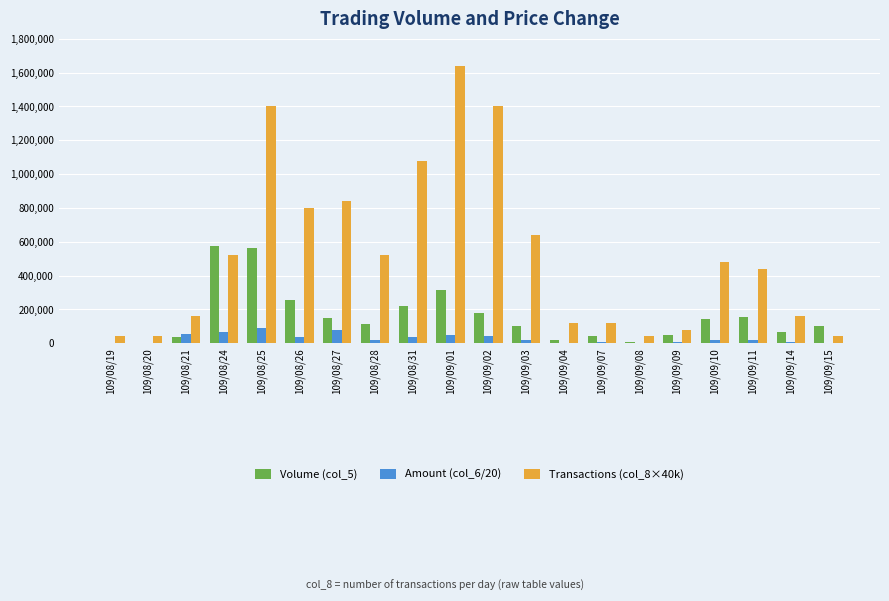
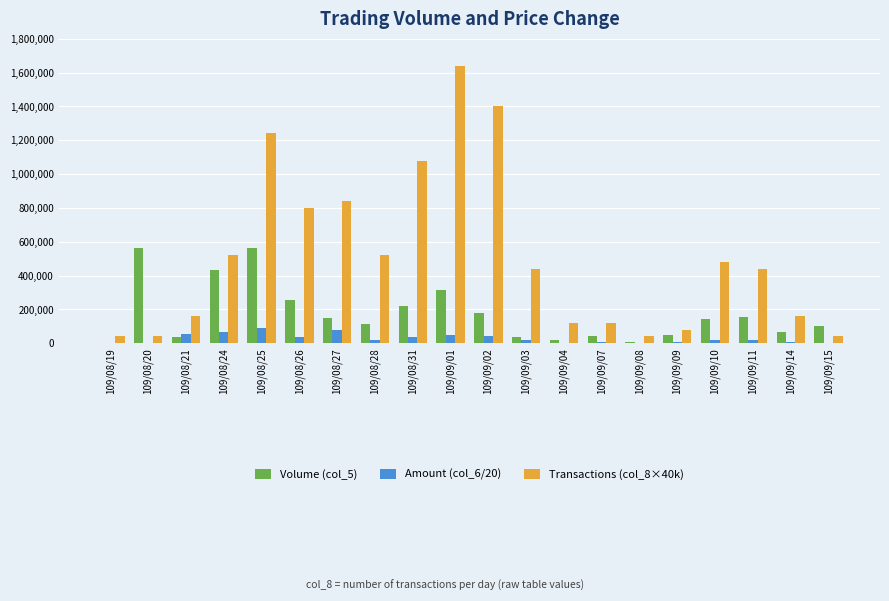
  {
    "Volume (col_5)": {
-     "109/08/20": "0",
+     "109/08/20": "560,000",
      "109/08/21": "40,000",
-     "109/08/24": "570,000",
+     "109/08/24": "430,000",
      "109/08/25": "560,000",
      "109/08/26": "260,000",
      "109/08/27": "150,000",
      "109/08/28": "110,000",
      "109/08/31": "220,000",
      "109/09/01": "310,000",
      "109/09/02": "180,000",
-     "109/09/03": "100,000",
+     "109/09/03": "40,000",
      "109/09/04": "20,000",
      "109/09/07": "40,000",
      "109/09/09": "50,000",
      "109/09/10": "150,000",
      "109/09/11": "160,000",
      "109/09/14": "60,000",
      "109/09/15": "100,000"
    },
    "Amount (col_6/20)": {
      "109/08/21": "60,000",
      "109/08/24": "60,000",
      "109/08/25": "90,000",
      "109/08/26": "40,000",
      "109/08/27": "80,000",
      "109/08/28": "20,000",
      "109/08/31": "40,000",
      "109/09/01": "50,000",
      "109/09/02": "40,000",
      "109/09/03": "20,000",
      "109/09/10": "20,000",
      "109/09/11": "20,000"
    },
    "Transactions (col_8×40k)": {
      "109/08/19": "40,000",
      "109/08/20": "40,000",
      "109/08/21": "160,000",
      "109/08/24": "520,000",
-     "109/08/25": "1,400,000",
+     "109/08/25": "1,240,000",
      "109/08/26": "800,000",
      "109/08/27": "840,000",
      "109/08/28": "520,000",
      "109/08/31": "1,080,000",
      "109/09/01": "1,640,000",
      "109/09/02": "1,400,000",
-     "109/09/03": "640,000",
+     "109/09/03": "440,000",
      "109/09/04": "120,000",
      "109/09/07": "120,000",
      "109/09/08": "40,000",
      "109/09/09": "80,000",
      "109/09/10": "480,000",
      "109/09/11": "440,000",
      "109/09/14": "160,000",
      "109/09/15": "40,000"
    }
  }
